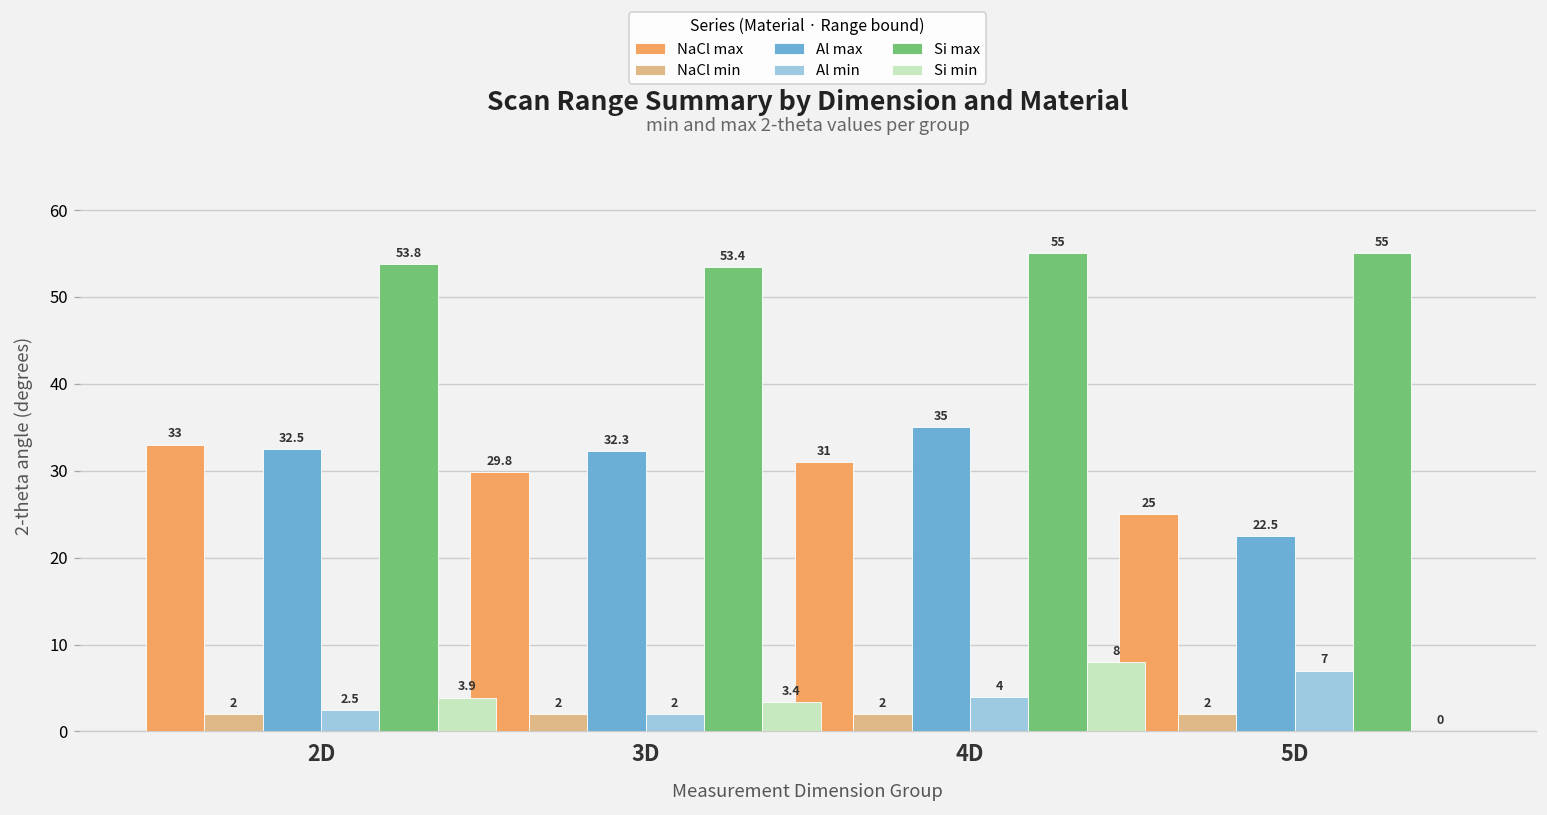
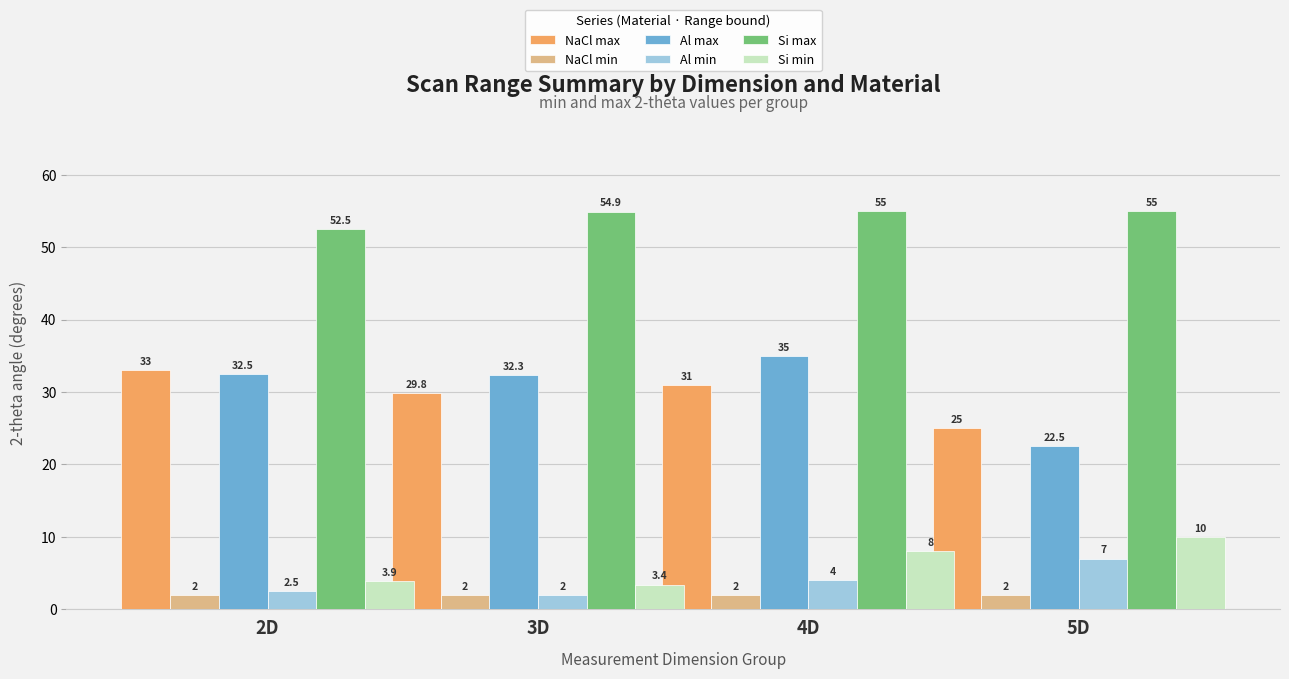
  {
    "Si max": {
-     "2D": 53.8,
-     "3D": 53.4,
+     "2D": 52.5,
+     "3D": 54.9,
      "4D": 55,
      "5D": 55
    },
    "Si min": {
      "2D": 3.9,
      "3D": 3.4,
      "4D": 8,
-     "5D": 0
+     "5D": 10
    }
  }
